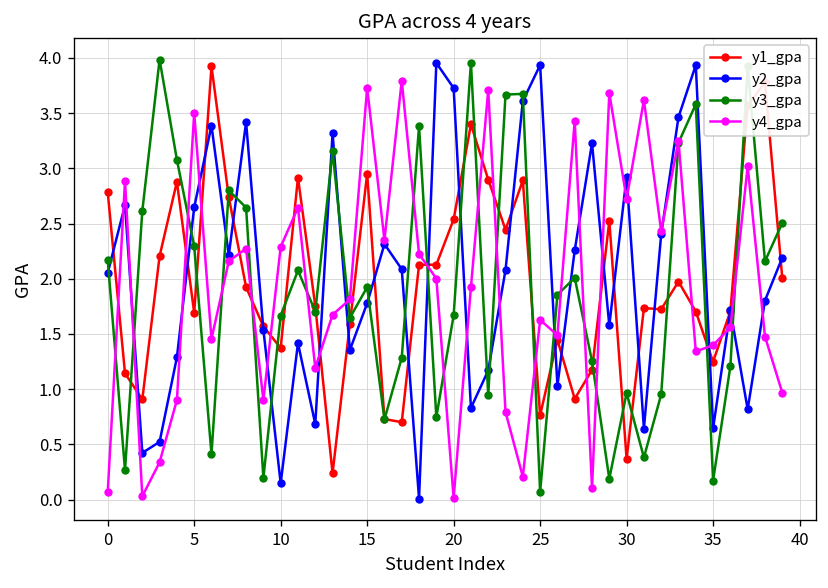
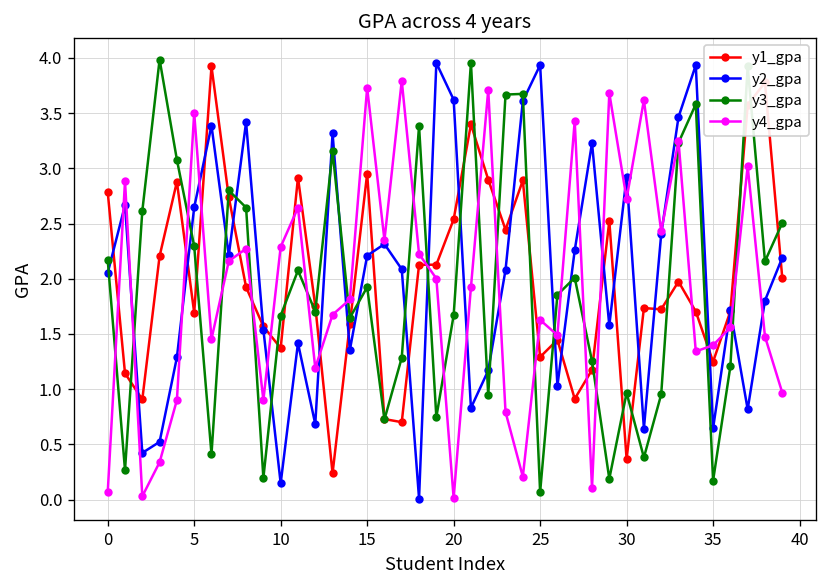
  {
    "y1_gpa": {
      "0": 2.8,
      "5": 1.7,
      "10": 1.4,
      "15": 3.0,
      "20": 2.5,
-     "25": 0.8,
+     "25": 1.3,
      "30": 0.4,
      "35": 1.2
    },
    "y2_gpa": {
      "0": 2.1,
      "5": 2.6,
      "10": 0.1,
-     "15": 1.8,
-     "20": 3.7,
+     "15": 2.2,
+     "20": 3.6,
      "25": 3.9,
      "30": 2.9,
      "35": 0.6
    },
    "y3_gpa": {
      "0": 2.2,
      "5": 2.3,
      "10": 1.7,
      "15": 1.9,
      "20": 1.7,
      "25": 0.1,
      "30": 1.0,
      "35": 0.2
    },
    "y4_gpa": {
      "0": 0.1,
      "5": 3.5,
      "10": 2.3,
      "15": 3.7,
      "20": 0.0,
      "25": 1.6,
      "30": 2.7,
      "35": 1.4
    }
  }
